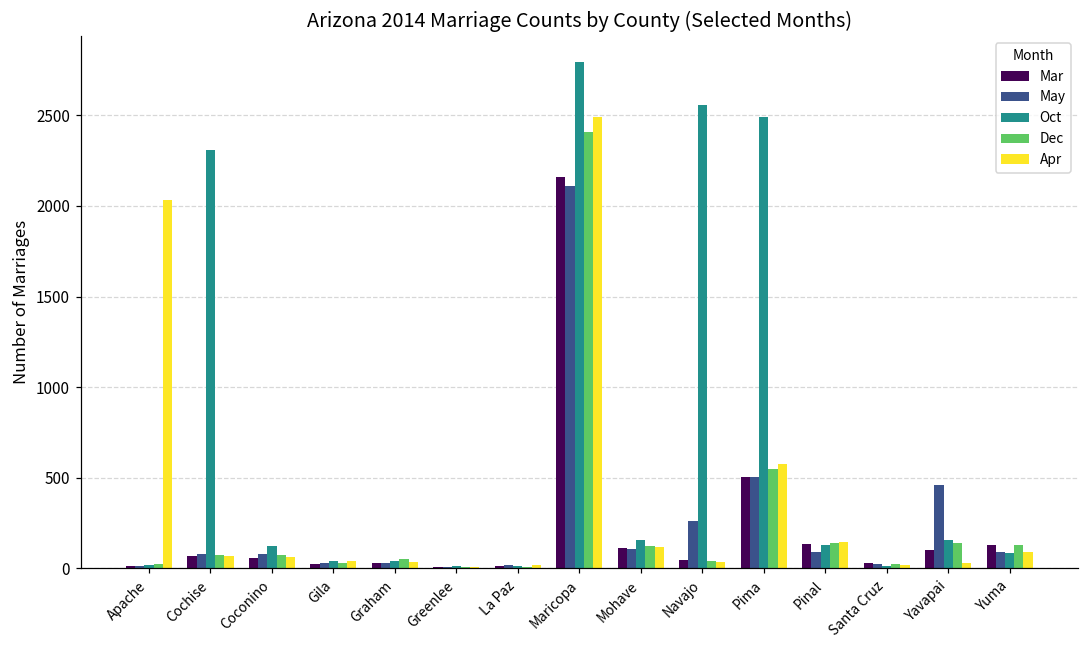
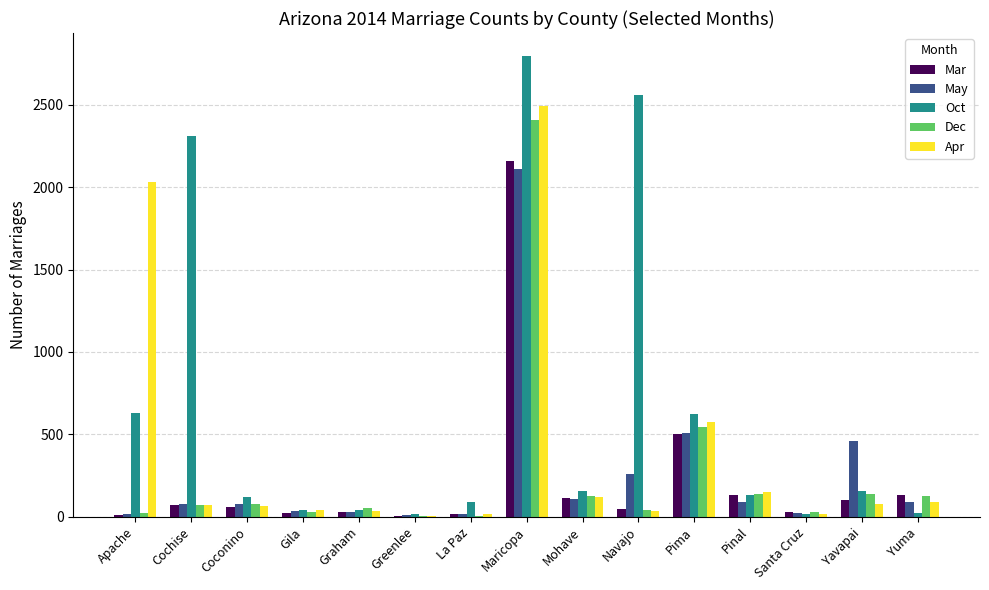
  {
    "Mar": {
      "Cochise": 70,
      "Coconino": 60,
      "Gila": 20,
      "Graham": 30,
      "Maricopa": 2160,
      "Mohave": 110,
      "Navajo": 50,
      "Pima": 500,
      "Pinal": 130,
      "Santa Cruz": 30,
      "Yavapai": 100,
      "Yuma": 130
    },
    "May": {
      "Cochise": 80,
      "Coconino": 80,
      "Gila": 30,
      "Graham": 30,
      "La Paz": 20,
      "Maricopa": 2110,
      "Mohave": 110,
      "Navajo": 260,
      "Pima": 510,
      "Pinal": 90,
      "Santa Cruz": 20,
      "Yavapai": 460,
      "Yuma": 90
    },
    "Oct": {
-     "Apache": 20,
+     "Apache": 630,
      "Cochise": 2310,
      "Coconino": 120,
      "Gila": 40,
      "Graham": 40,
-     "La Paz": 10,
+     "La Paz": 90,
      "Maricopa": 2800,
      "Mohave": 160,
      "Navajo": 2560,
-     "Pima": 2490,
+     "Pima": 630,
      "Pinal": 130,
      "Yavapai": 160,
-     "Yuma": 90
+     "Yuma": 30
    },
    "Dec": {
      "Apache": 20,
      "Cochise": 70,
      "Coconino": 80,
      "Gila": 30,
      "Graham": 50,
      "Maricopa": 2410,
      "Mohave": 120,
      "Navajo": 40,
      "Pima": 550,
      "Pinal": 140,
      "Santa Cruz": 30,
      "Yavapai": 140,
      "Yuma": 130
    },
    "Apr": {
      "Apache": 2030,
      "Cochise": 70,
      "Coconino": 60,
      "Gila": 40,
      "Graham": 40,
      "La Paz": 20,
      "Maricopa": 2490,
      "Mohave": 120,
      "Navajo": 40,
      "Pima": 580,
      "Pinal": 150,
      "Santa Cruz": 20,
-     "Yavapai": 30,
+     "Yavapai": 80,
      "Yuma": 90
    }
  }
